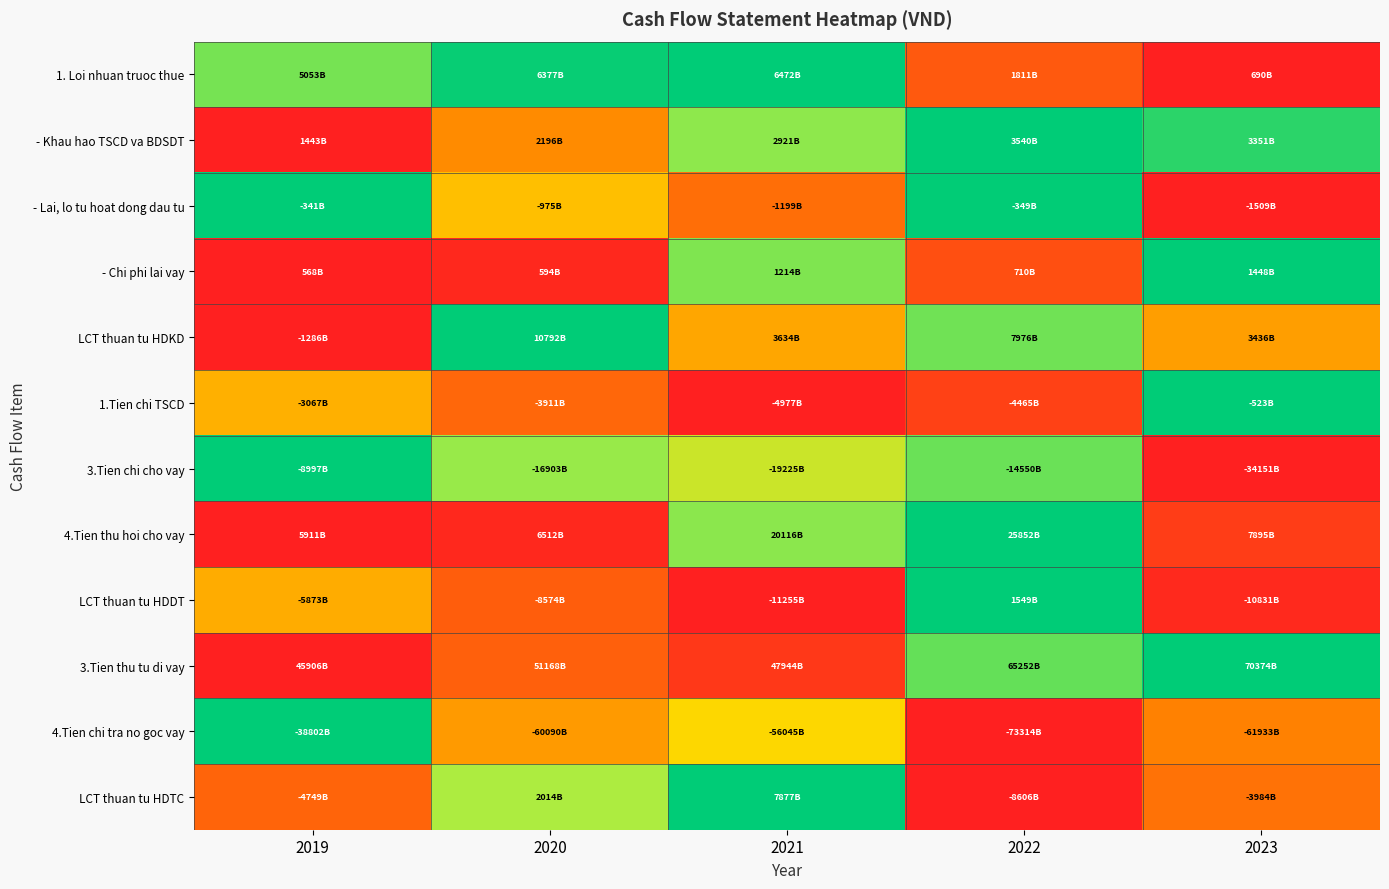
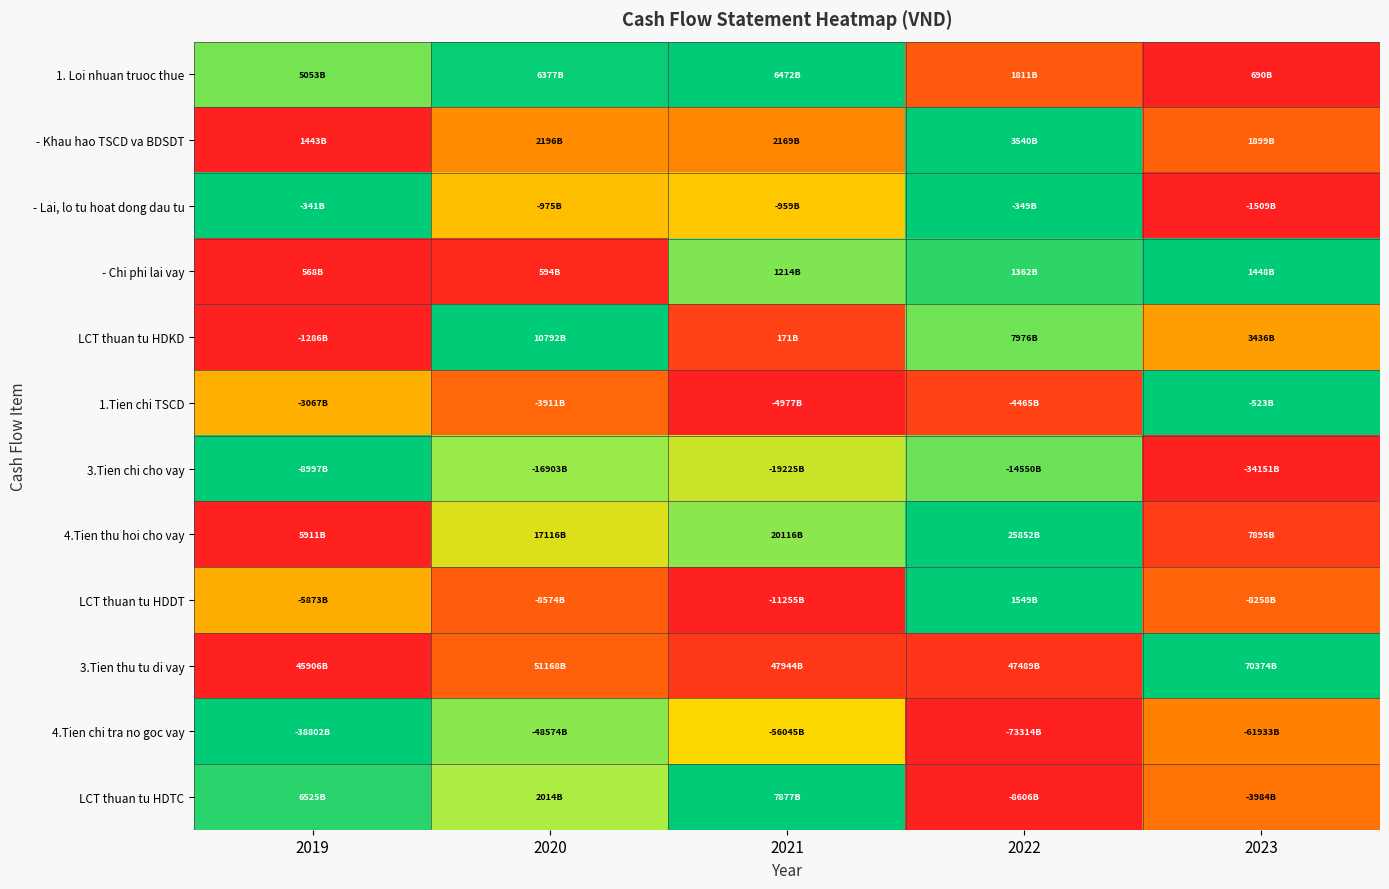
  {
    "1. Loi nhuan truoc thue": {
      "2019": "5053B",
      "2020": "6377B",
      "2021": "6472B",
      "2022": "1811B",
      "2023": "690B"
    },
    "- Khau hao TSCD va BDSDT": {
      "2019": "1443B",
      "2020": "2196B",
-     "2021": "2921B",
+     "2021": "2169B",
      "2022": "3540B",
-     "2023": "3351B"
+     "2023": "1899B"
    },
    "- Lai, lo tu hoat dong dau tu": {
      "2019": "-341B",
      "2020": "-975B",
-     "2021": "-1199B",
+     "2021": "-959B",
      "2022": "-349B",
      "2023": "-1509B"
    },
    "- Chi phi lai vay": {
      "2019": "568B",
      "2020": "594B",
      "2021": "1214B",
-     "2022": "710B",
+     "2022": "1362B",
      "2023": "1448B"
    },
    "LCT thuan tu HDKD": {
      "2019": "-1286B",
      "2020": "10792B",
-     "2021": "3634B",
+     "2021": "171B",
      "2022": "7976B",
      "2023": "3436B"
    },
    "1.Tien chi TSCD": {
      "2019": "-3067B",
      "2020": "-3911B",
      "2021": "-4977B",
      "2022": "-4465B",
      "2023": "-523B"
    },
    "3.Tien chi cho vay": {
      "2019": "-8997B",
      "2020": "-16903B",
      "2021": "-19225B",
      "2022": "-14550B",
      "2023": "-34151B"
    },
    "4.Tien thu hoi cho vay": {
      "2019": "5911B",
-     "2020": "6512B",
+     "2020": "17116B",
      "2021": "20116B",
      "2022": "25852B",
      "2023": "7895B"
    },
    "LCT thuan tu HDDT": {
      "2019": "-5873B",
      "2020": "-8574B",
      "2021": "-11255B",
      "2022": "1549B",
-     "2023": "-10831B"
+     "2023": "-8258B"
    },
    "3.Tien thu tu di vay": {
      "2019": "45906B",
      "2020": "51168B",
      "2021": "47944B",
-     "2022": "65252B",
+     "2022": "47489B",
      "2023": "70374B"
    },
    "4.Tien chi tra no goc vay": {
      "2019": "-38802B",
-     "2020": "-60090B",
+     "2020": "-48574B",
      "2021": "-56045B",
      "2022": "-73314B",
      "2023": "-61933B"
    },
    "LCT thuan tu HDTC": {
-     "2019": "-4749B",
+     "2019": "6525B",
      "2020": "2014B",
      "2021": "7877B",
      "2022": "-8606B",
      "2023": "-3984B"
    }
  }
